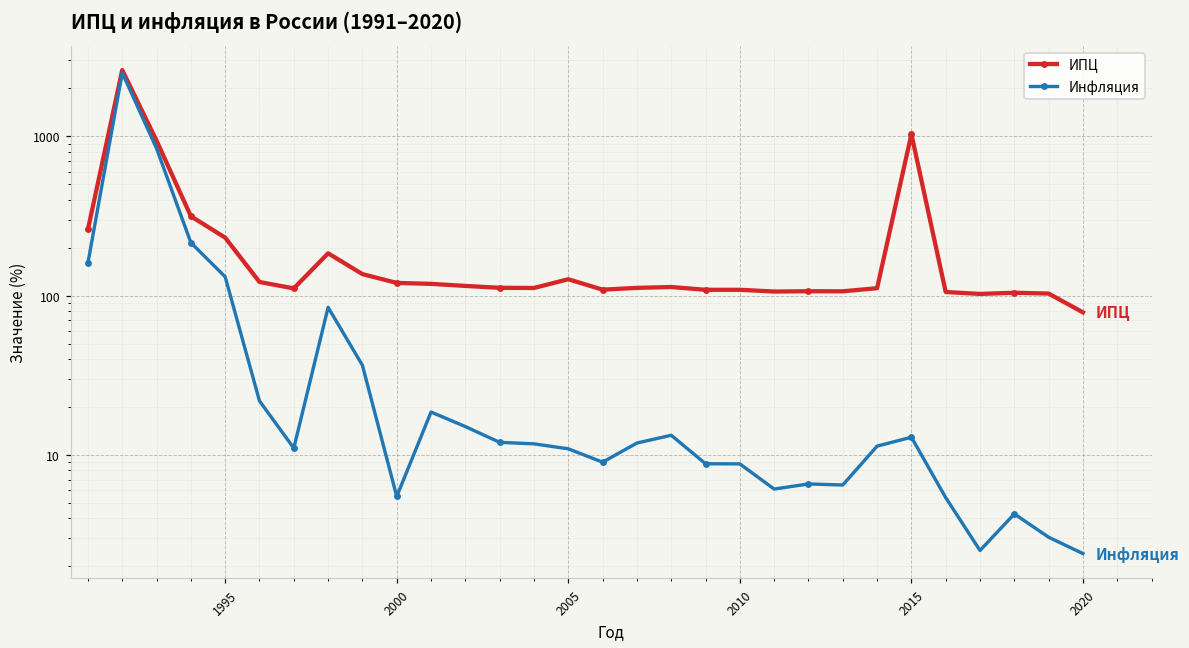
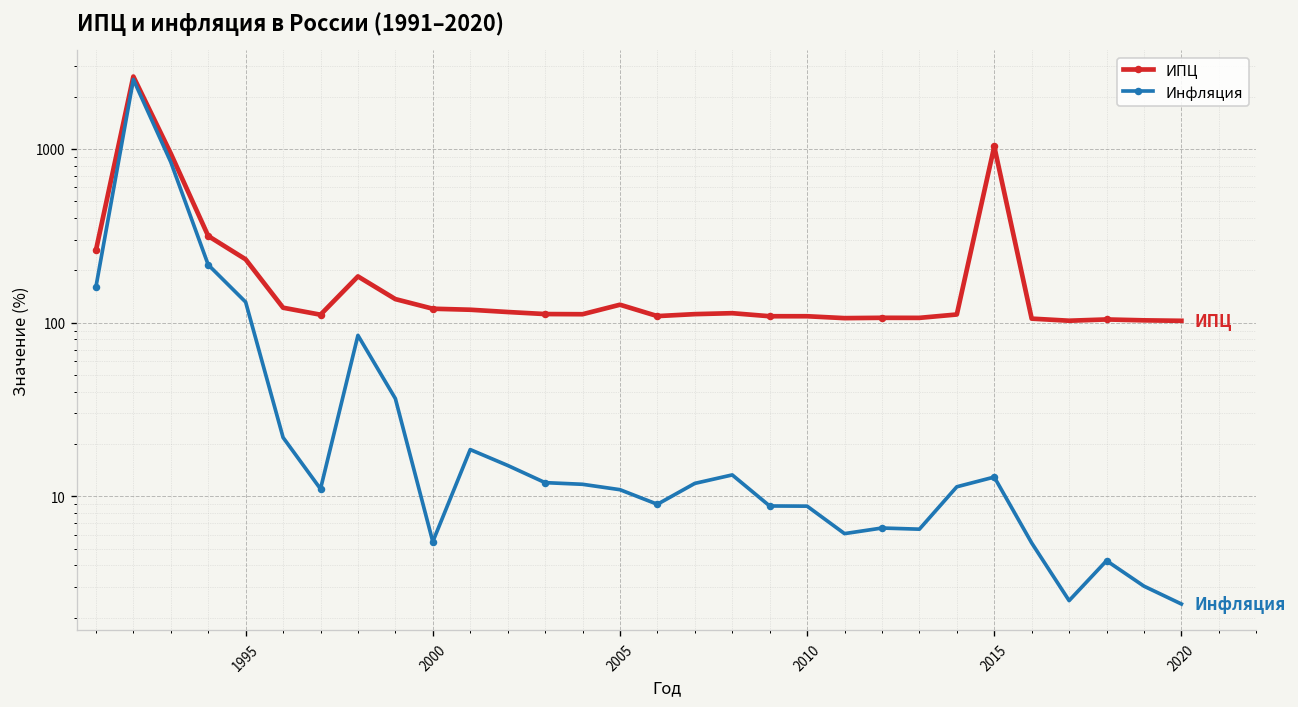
  {
    "ИПЦ": {
      "1995": 230,
      "2000": 120,
      "2005": 130,
      "2010": 110,
      "2015": 1000,
-     "2020": 80
+     "2020": 100
    },
    "Инфляция": {
      "1995": 130,
      "2000": 5.5,
      "2005": 11,
      "2010": 9,
      "2015": 13,
      "2020": 2.4
    }
  }
